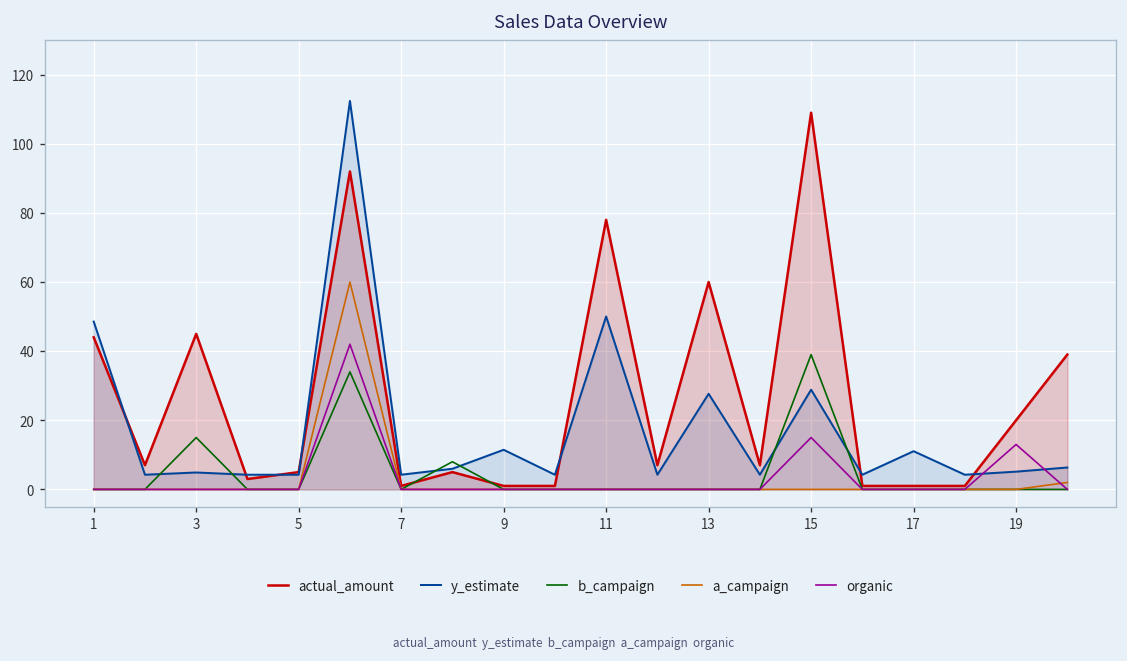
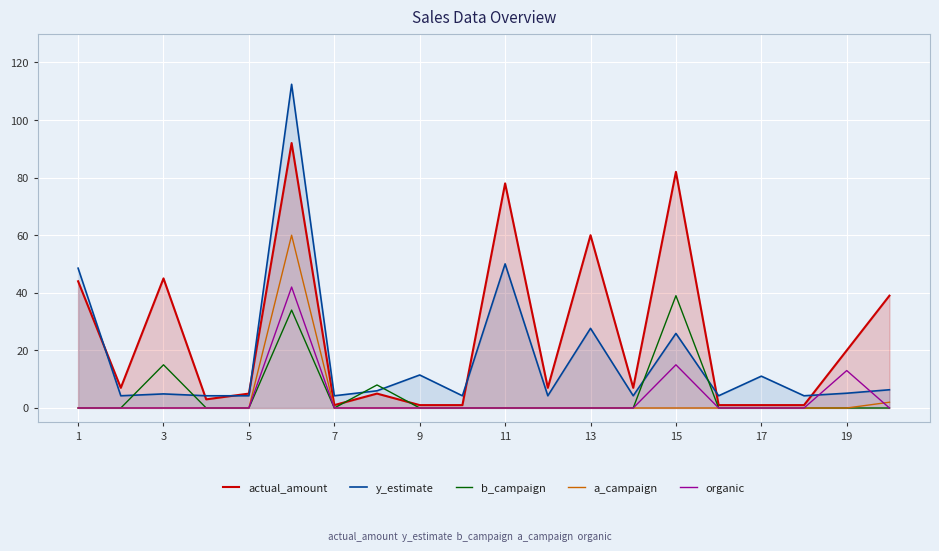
  {
    "actual_amount": {
      "1": 44,
      "3": 45,
      "7": 1,
      "9": 1,
      "11": 78,
      "13": 60,
-     "15": 109,
+     "15": 82,
      "17": 1,
      "19": 20
    },
    "y_estimate": {
      "1": 49,
      "3": 5,
      "7": 4,
      "9": 11,
      "11": 50,
      "13": 28,
-     "15": 29,
+     "15": 26,
      "17": 11,
      "19": 5
    },
    "b_campaign": {
      "3": 15,
      "15": 39
    },
    "a_campaign": {
      "15": 0
    },
    "organic": {
      "15": 15,
      "19": 13
    }
  }
